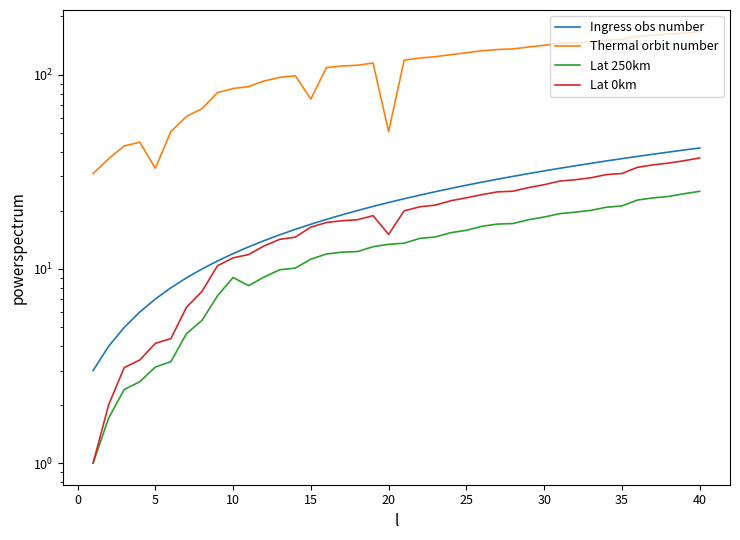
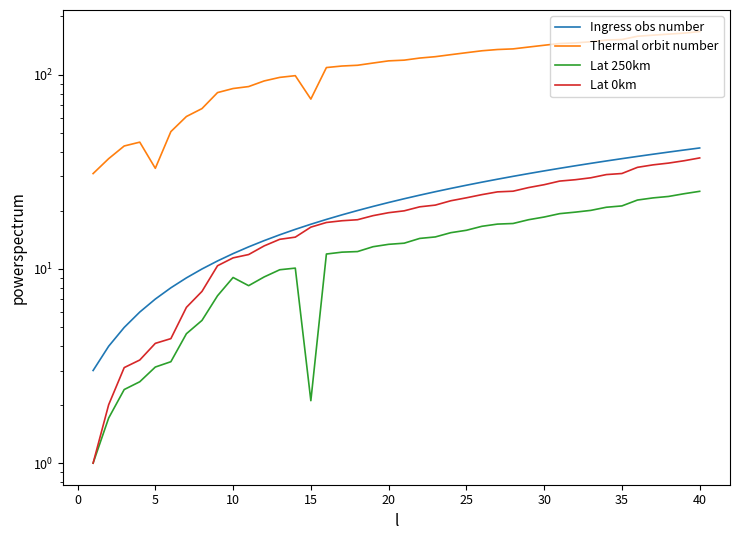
  {
    "Ingress obs number": {
      "5": 7.0,
      "10": 12,
      "15": 17,
      "20": 22,
      "25": 27,
      "30": 32,
      "35": 37,
      "40": 42
    },
    "Thermal orbit number": {
      "5": 33,
      "10": 90,
      "15": 75,
-     "20": 51,
+     "20": 120,
      "25": 130,
      "30": 140
    },
    "Lat 250km": {
      "5": 3.1,
      "10": 9,
-     "15": 11,
+     "15": 2.1,
      "20": 13,
      "25": 16,
      "30": 19,
      "35": 21,
      "40": 25
    },
    "Lat 0km": {
      "5": 4.1,
      "10": 11,
      "15": 16,
-     "20": 15,
+     "20": 19,
      "25": 23,
      "30": 27,
      "35": 31,
      "40": 37
    }
  }
